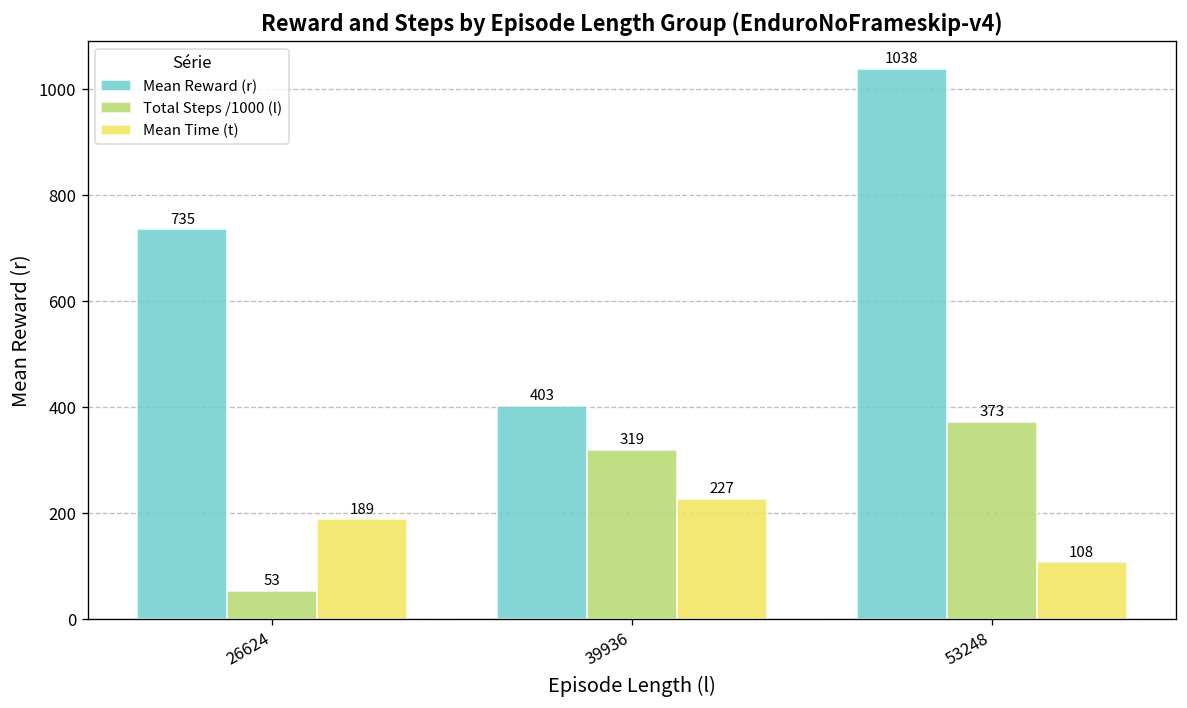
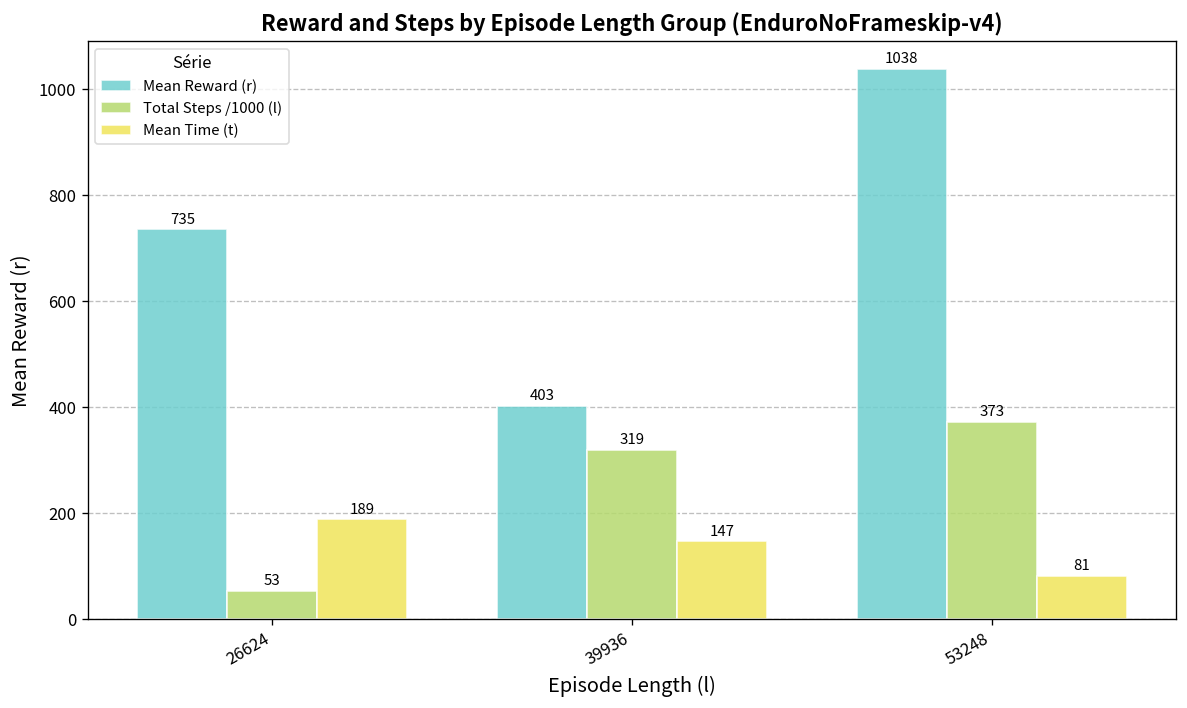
  {
    "Mean Reward (r)": {
      "26624": 735,
      "39936": 403,
      "53248": 1038
    },
    "Total Steps /1000 (l)": {
      "26624": 53,
      "39936": 319,
      "53248": 373
    },
    "Mean Time (t)": {
      "26624": 189,
-     "39936": 227,
-     "53248": 108
+     "39936": 147,
+     "53248": 81
    }
  }
